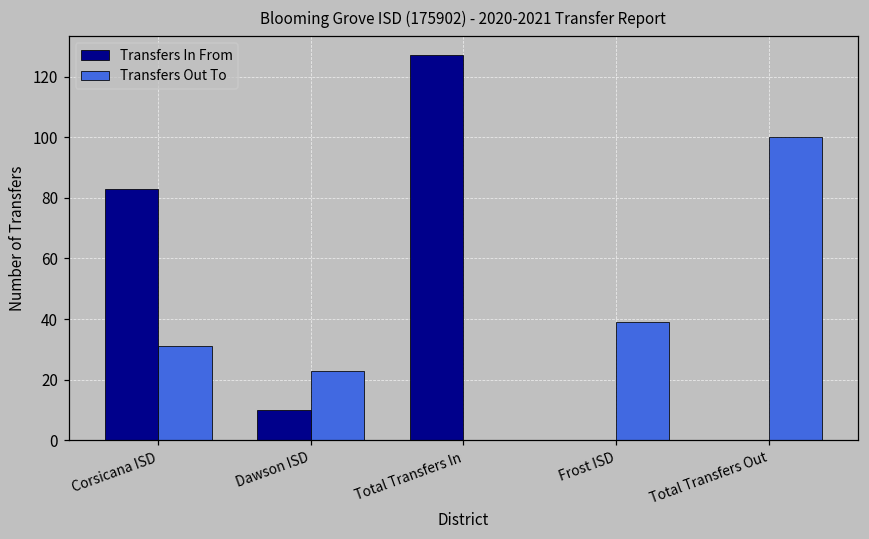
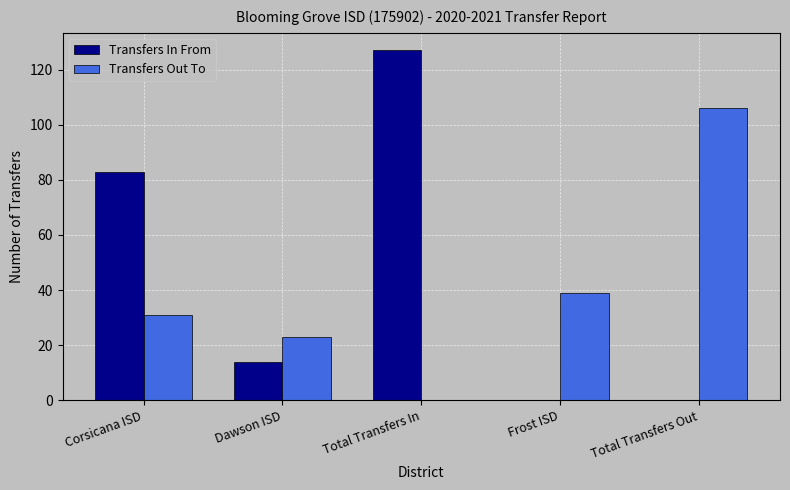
  {
    "Transfers In From": {
      "Corsicana ISD": 83,
-     "Dawson ISD": 10,
+     "Dawson ISD": 14,
      "Total Transfers In": 127,
      "Frost ISD": 0,
      "Total Transfers Out": 0
    },
    "Transfers Out To": {
      "Corsicana ISD": 31,
      "Dawson ISD": 23,
      "Total Transfers In": 0,
      "Frost ISD": 39,
-     "Total Transfers Out": 100
+     "Total Transfers Out": 106
    }
  }
